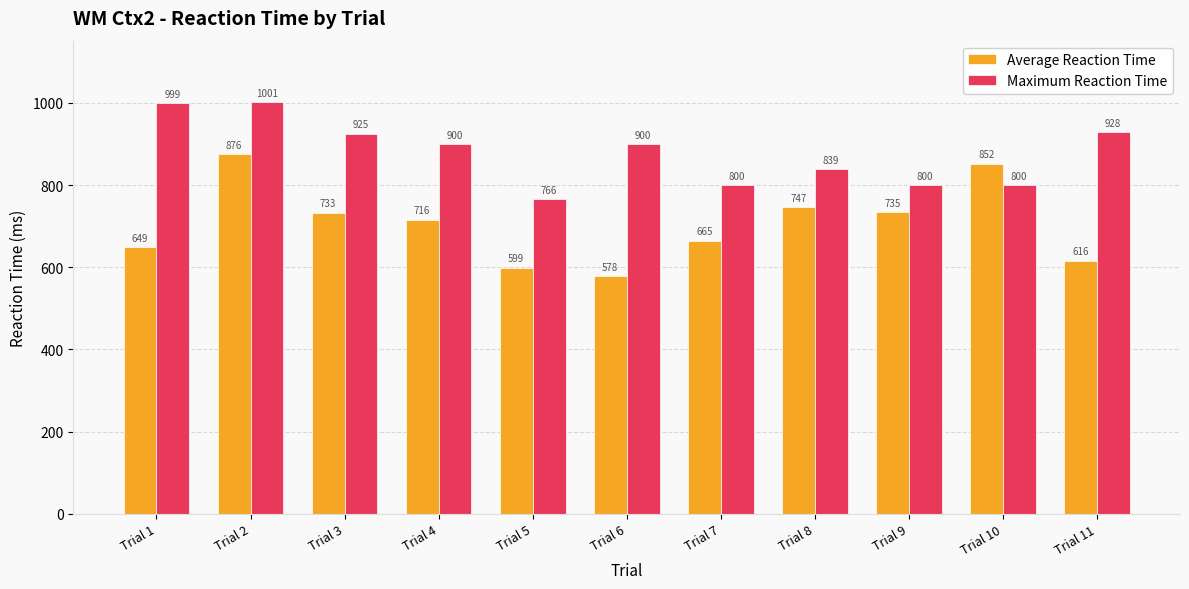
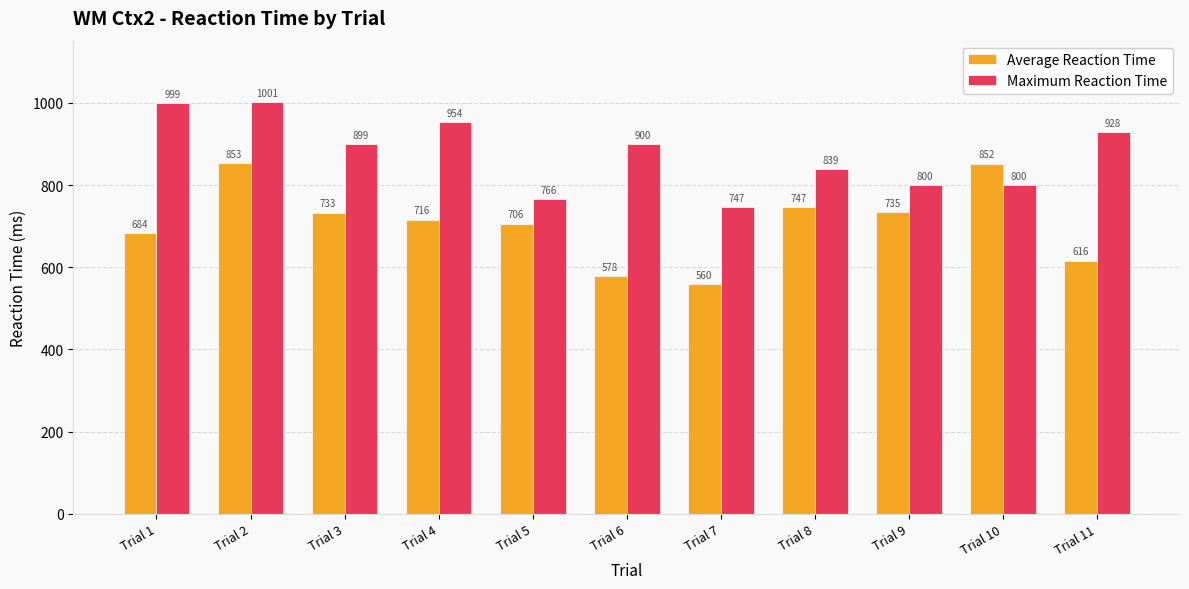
  {
    "Average Reaction Time": {
-     "Trial 1": 649,
-     "Trial 2": 876,
+     "Trial 1": 684,
+     "Trial 2": 853,
      "Trial 3": 733,
      "Trial 4": 716,
-     "Trial 5": 599,
+     "Trial 5": 706,
      "Trial 6": 578,
-     "Trial 7": 665,
+     "Trial 7": 560,
      "Trial 8": 747,
      "Trial 9": 735,
      "Trial 10": 852,
      "Trial 11": 616
    },
    "Maximum Reaction Time": {
      "Trial 1": 999,
      "Trial 2": 1001,
-     "Trial 3": 925,
-     "Trial 4": 900,
+     "Trial 3": 899,
+     "Trial 4": 954,
      "Trial 5": 766,
      "Trial 6": 900,
-     "Trial 7": 800,
+     "Trial 7": 747,
      "Trial 8": 839,
      "Trial 9": 800,
      "Trial 10": 800,
      "Trial 11": 928
    }
  }
